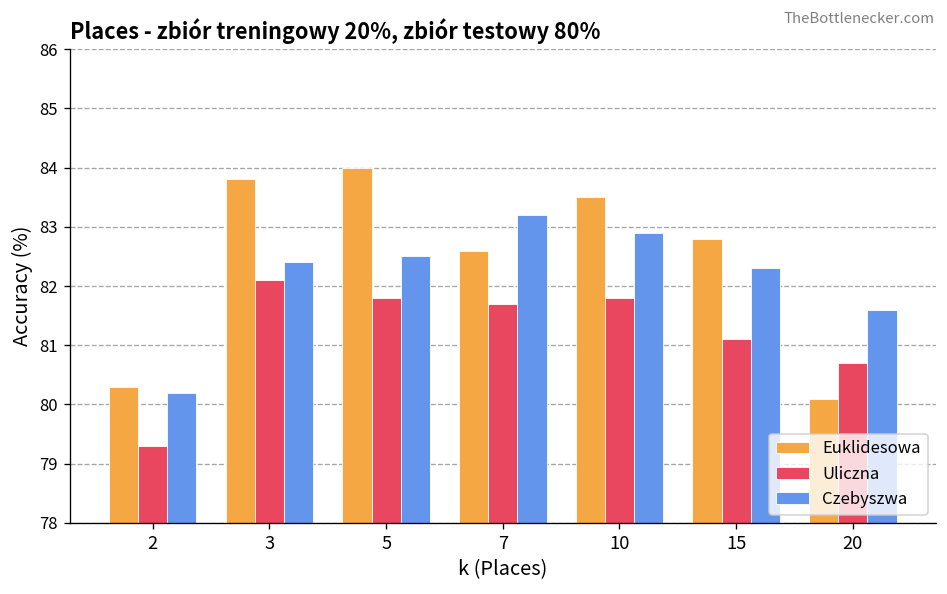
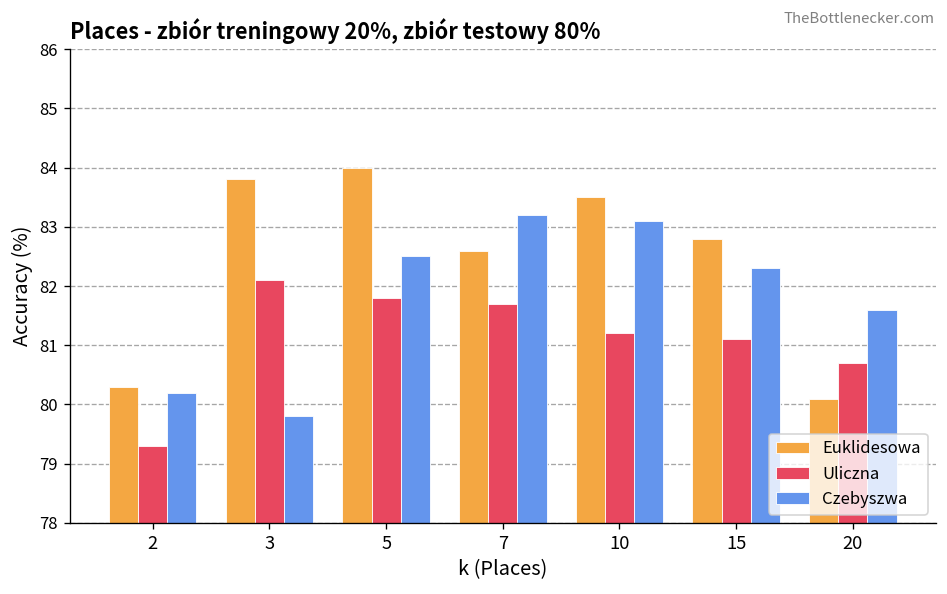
  {
    "Euklidesowa": {
      "2": 80.3,
      "3": 83.8,
      "5": 84.0,
      "7": 82.6,
      "10": 83.5,
      "15": 82.8,
      "20": 80.1
    },
    "Uliczna": {
      "2": 79.3,
      "3": 82.1,
      "5": 81.8,
      "7": 81.7,
-     "10": 81.8,
+     "10": 81.2,
      "15": 81.1,
      "20": 80.7
    },
    "Czebyszwa": {
      "2": 80.2,
-     "3": 82.4,
+     "3": 79.8,
      "5": 82.5,
      "7": 83.2,
-     "10": 82.9,
+     "10": 83.1,
      "15": 82.3,
      "20": 81.6
    }
  }
